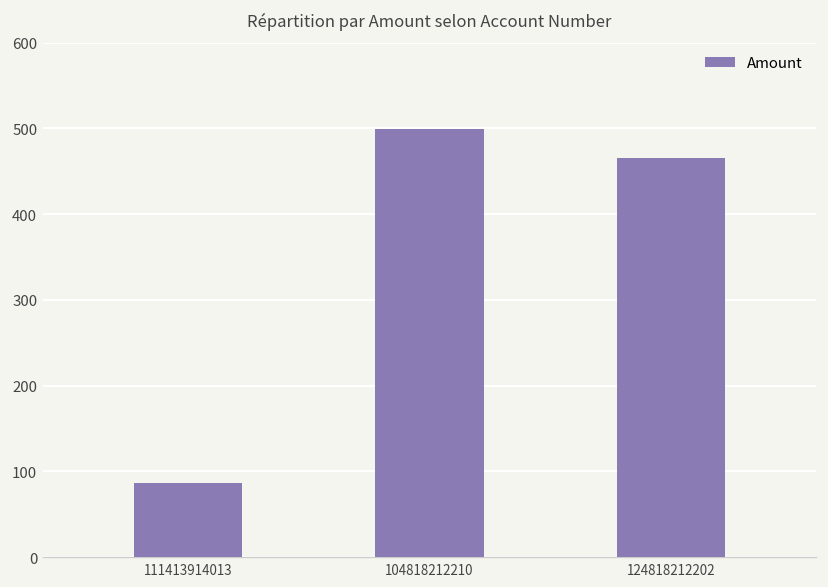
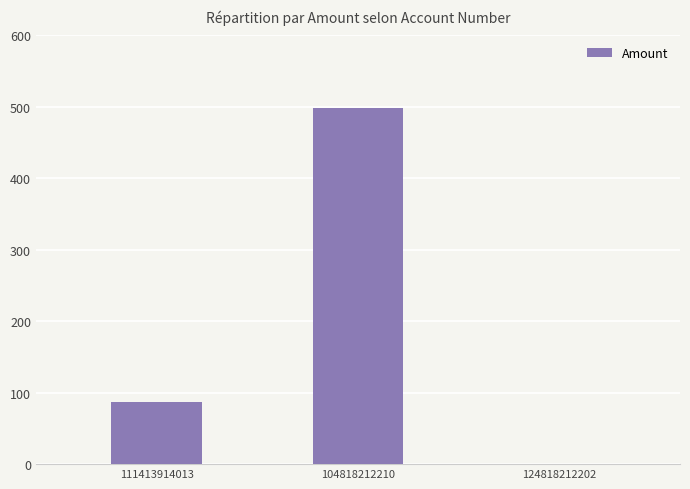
  {
    "111413914013": 90,
    "104818212210": 500,
-   "124818212202": 470
+   "124818212202": 0
  }
